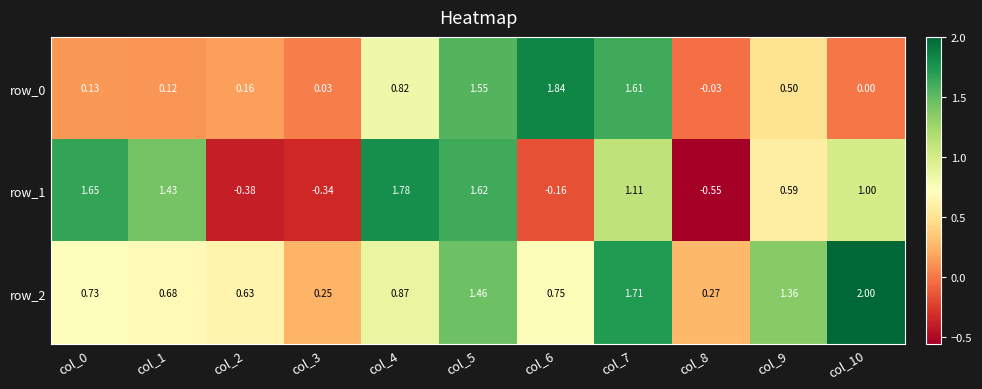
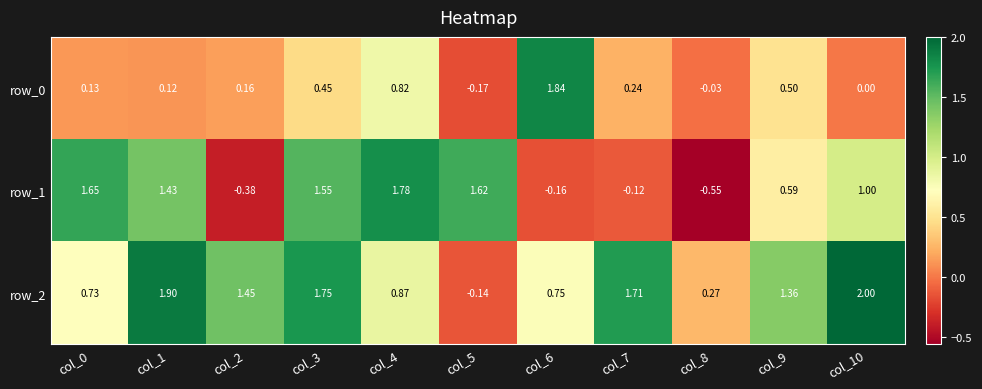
  {
    "row_0": {
      "col_0": 0.13,
      "col_1": 0.12,
      "col_2": 0.16,
-     "col_3": 0.03,
+     "col_3": 0.45,
      "col_4": 0.82,
-     "col_5": 1.55,
+     "col_5": -0.17,
      "col_6": 1.84,
-     "col_7": 1.61,
+     "col_7": 0.24,
      "col_8": -0.03,
      "col_9": 0.50,
      "col_10": 0.00
    },
    "row_1": {
      "col_0": 1.65,
      "col_1": 1.43,
      "col_2": -0.38,
-     "col_3": -0.34,
+     "col_3": 1.55,
      "col_4": 1.78,
      "col_5": 1.62,
      "col_6": -0.16,
-     "col_7": 1.11,
+     "col_7": -0.12,
      "col_8": -0.55,
      "col_9": 0.59,
      "col_10": 1.00
    },
    "row_2": {
      "col_0": 0.73,
-     "col_1": 0.68,
-     "col_2": 0.63,
-     "col_3": 0.25,
+     "col_1": 1.90,
+     "col_2": 1.45,
+     "col_3": 1.75,
      "col_4": 0.87,
-     "col_5": 1.46,
+     "col_5": -0.14,
      "col_6": 0.75,
      "col_7": 1.71,
      "col_8": 0.27,
      "col_9": 1.36,
      "col_10": 2.00
    }
  }
